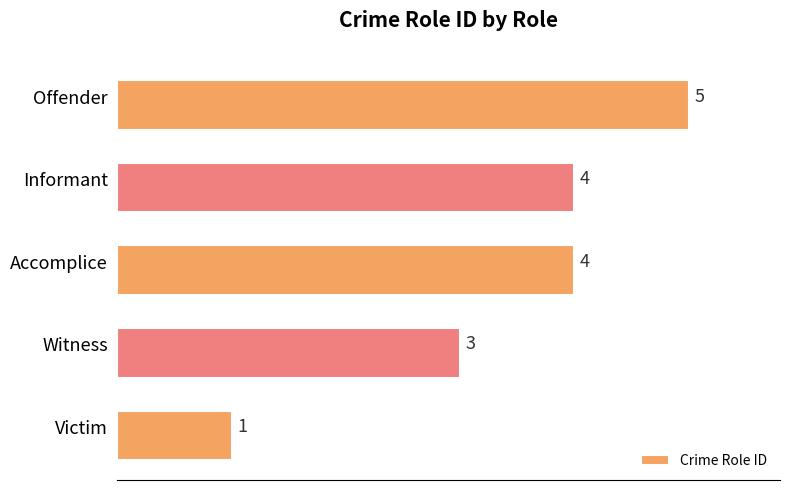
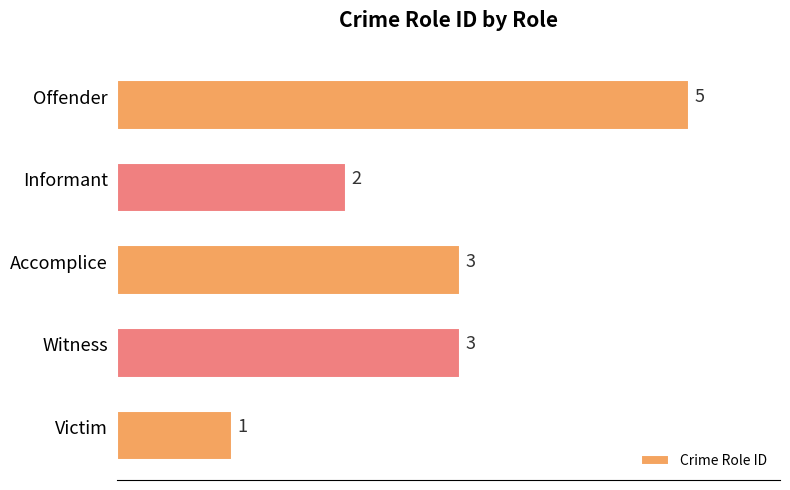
  {
    "Offender": 5,
-   "Informant": 4,
-   "Accomplice": 4,
+   "Informant": 2,
+   "Accomplice": 3,
    "Witness": 3,
    "Victim": 1
  }
